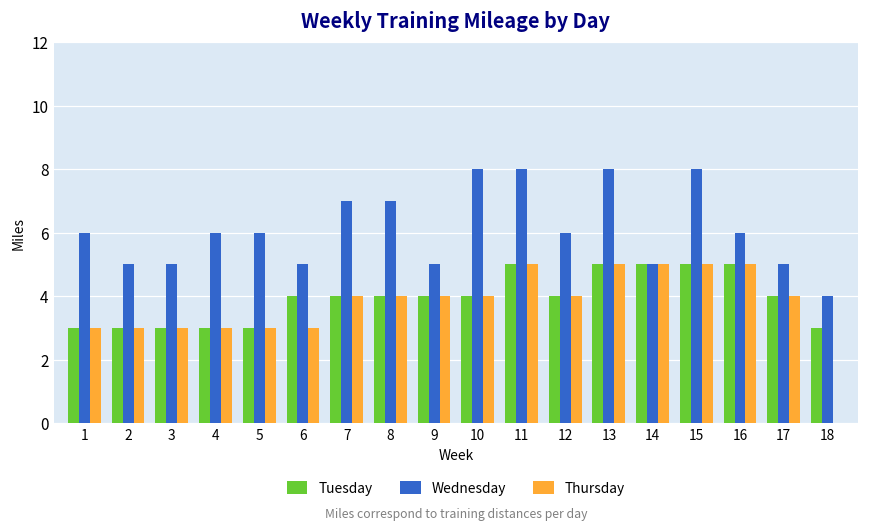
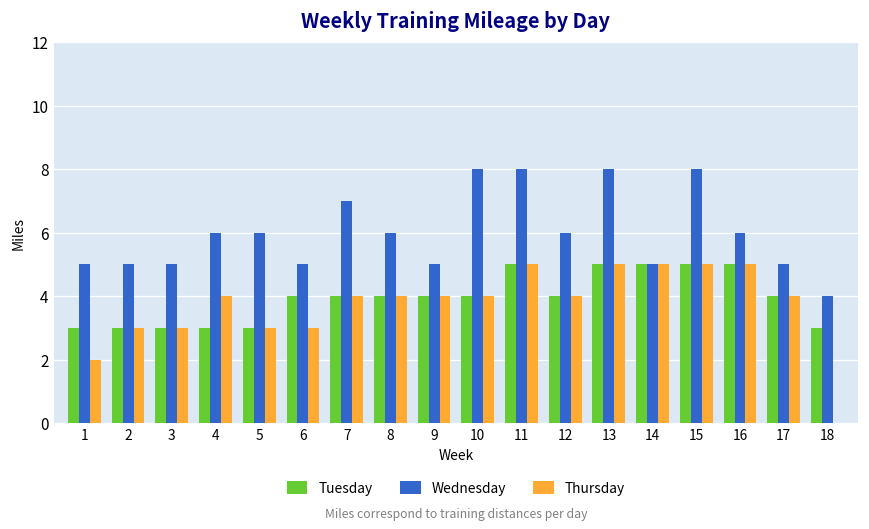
  {
    "Tuesday": {
      "1": 3,
      "2": 3,
      "3": 3,
      "4": 3,
      "5": 3,
      "6": 4,
      "7": 4,
      "8": 4,
      "9": 4,
      "10": 4,
      "11": 5,
      "12": 4,
      "13": 5,
      "14": 5,
      "15": 5,
      "16": 5,
      "17": 4,
      "18": 3
    },
    "Wednesday": {
-     "1": 6,
+     "1": 5,
      "2": 5,
      "3": 5,
      "4": 6,
      "5": 6,
      "6": 5,
      "7": 7,
-     "8": 7,
+     "8": 6,
      "9": 5,
      "10": 8,
      "11": 8,
      "12": 6,
      "13": 8,
      "14": 5,
      "15": 8,
      "16": 6,
      "17": 5,
      "18": 4
    },
    "Thursday": {
-     "1": 3,
+     "1": 2,
      "2": 3,
      "3": 3,
-     "4": 3,
+     "4": 4,
      "5": 3,
      "6": 3,
      "7": 4,
      "8": 4,
      "9": 4,
      "10": 4,
      "11": 5,
      "12": 4,
      "13": 5,
      "14": 5,
      "15": 5,
      "16": 5,
      "17": 4,
      "18": 0
    }
  }
